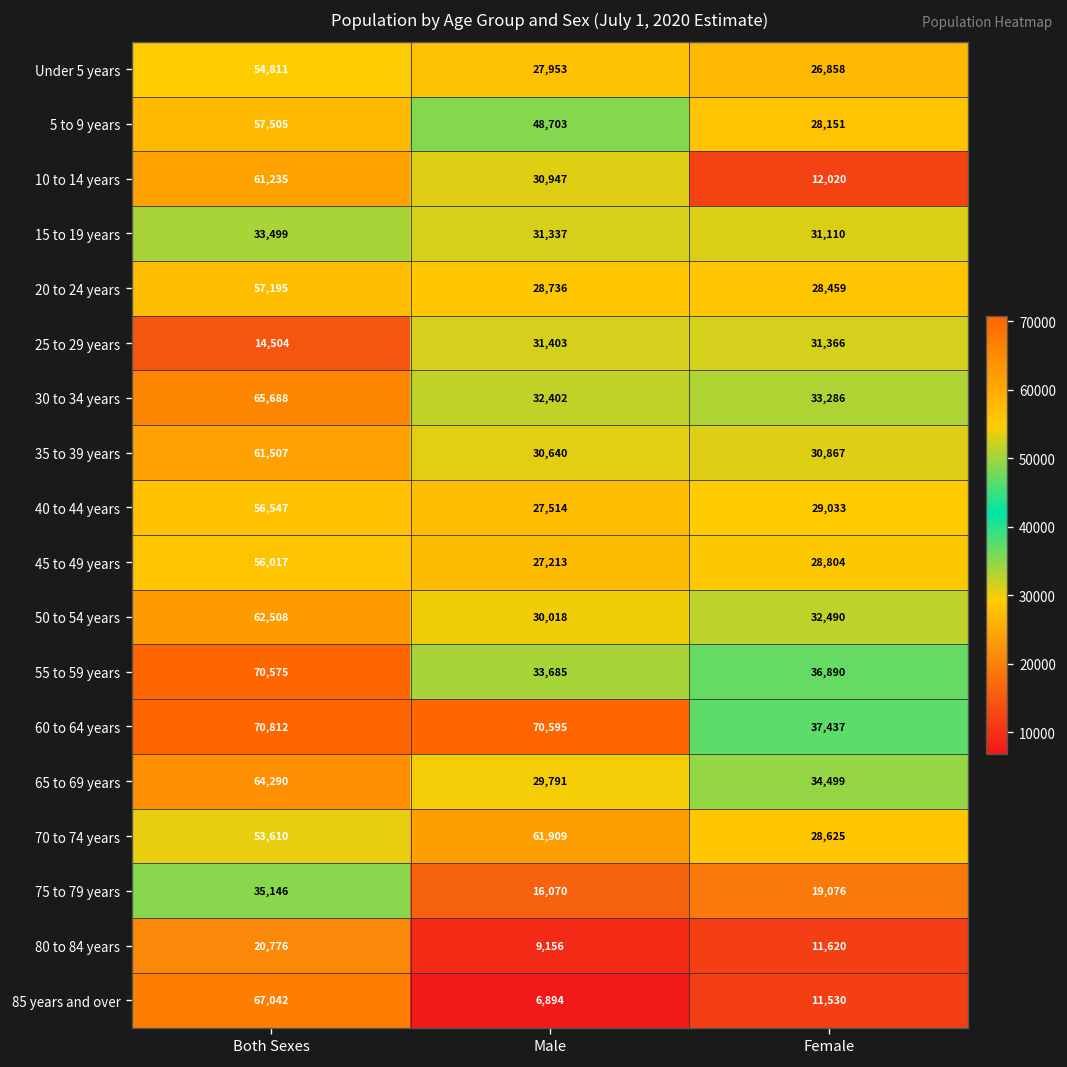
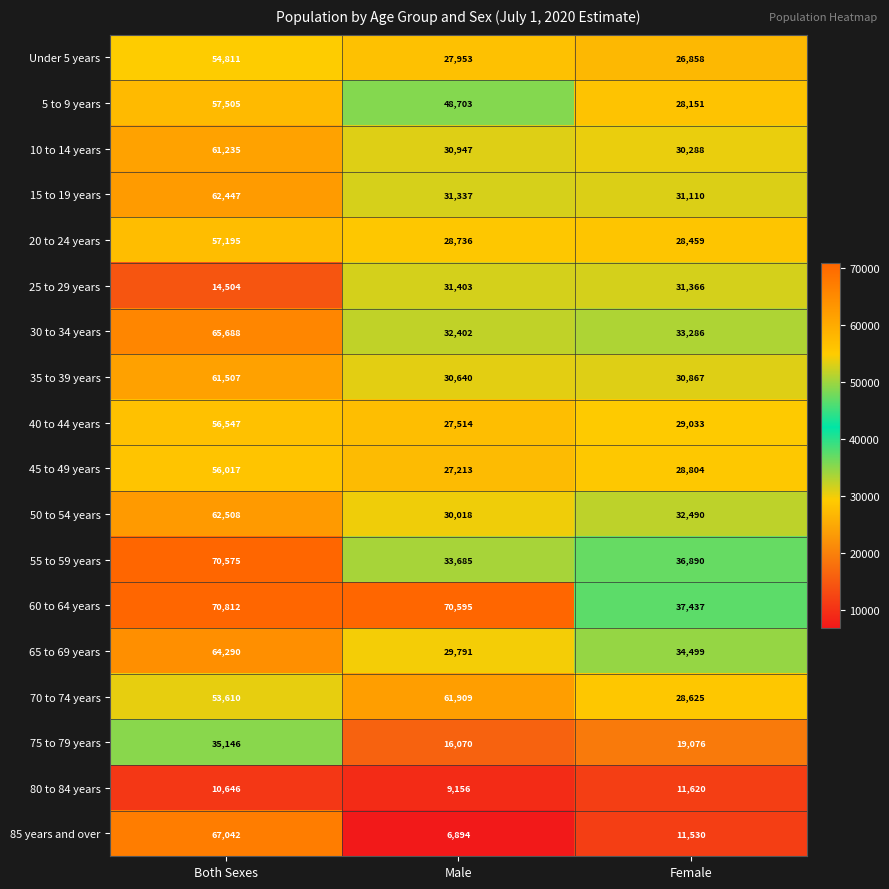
  {
    "Under 5 years": {
      "Both Sexes": "54,811",
      "Male": "27,953",
      "Female": "26,858"
    },
    "5 to 9 years": {
      "Both Sexes": "57,505",
      "Male": "48,703",
      "Female": "28,151"
    },
    "10 to 14 years": {
      "Both Sexes": "61,235",
      "Male": "30,947",
-     "Female": "12,020"
+     "Female": "30,288"
    },
    "15 to 19 years": {
-     "Both Sexes": "33,499",
+     "Both Sexes": "62,447",
      "Male": "31,337",
      "Female": "31,110"
    },
    "20 to 24 years": {
      "Both Sexes": "57,195",
      "Male": "28,736",
      "Female": "28,459"
    },
    "25 to 29 years": {
      "Both Sexes": "14,504",
      "Male": "31,403",
      "Female": "31,366"
    },
    "30 to 34 years": {
      "Both Sexes": "65,688",
      "Male": "32,402",
      "Female": "33,286"
    },
    "35 to 39 years": {
      "Both Sexes": "61,507",
      "Male": "30,640",
      "Female": "30,867"
    },
    "40 to 44 years": {
      "Both Sexes": "56,547",
      "Male": "27,514",
      "Female": "29,033"
    },
    "45 to 49 years": {
      "Both Sexes": "56,017",
      "Male": "27,213",
      "Female": "28,804"
    },
    "50 to 54 years": {
      "Both Sexes": "62,508",
      "Male": "30,018",
      "Female": "32,490"
    },
    "55 to 59 years": {
      "Both Sexes": "70,575",
      "Male": "33,685",
      "Female": "36,890"
    },
    "60 to 64 years": {
      "Both Sexes": "70,812",
      "Male": "70,595",
      "Female": "37,437"
    },
    "65 to 69 years": {
      "Both Sexes": "64,290",
      "Male": "29,791",
      "Female": "34,499"
    },
    "70 to 74 years": {
      "Both Sexes": "53,610",
      "Male": "61,909",
      "Female": "28,625"
    },
    "75 to 79 years": {
      "Both Sexes": "35,146",
      "Male": "16,070",
      "Female": "19,076"
    },
    "80 to 84 years": {
-     "Both Sexes": "20,776",
+     "Both Sexes": "10,646",
      "Male": "9,156",
      "Female": "11,620"
    },
    "85 years and over": {
      "Both Sexes": "67,042",
      "Male": "6,894",
      "Female": "11,530"
    }
  }
